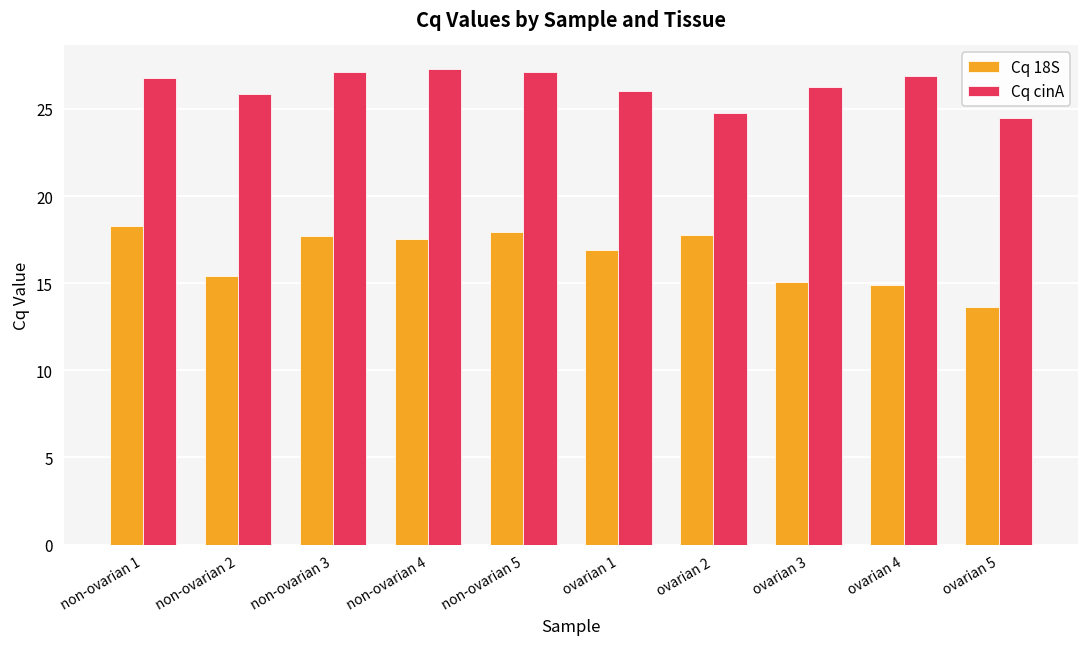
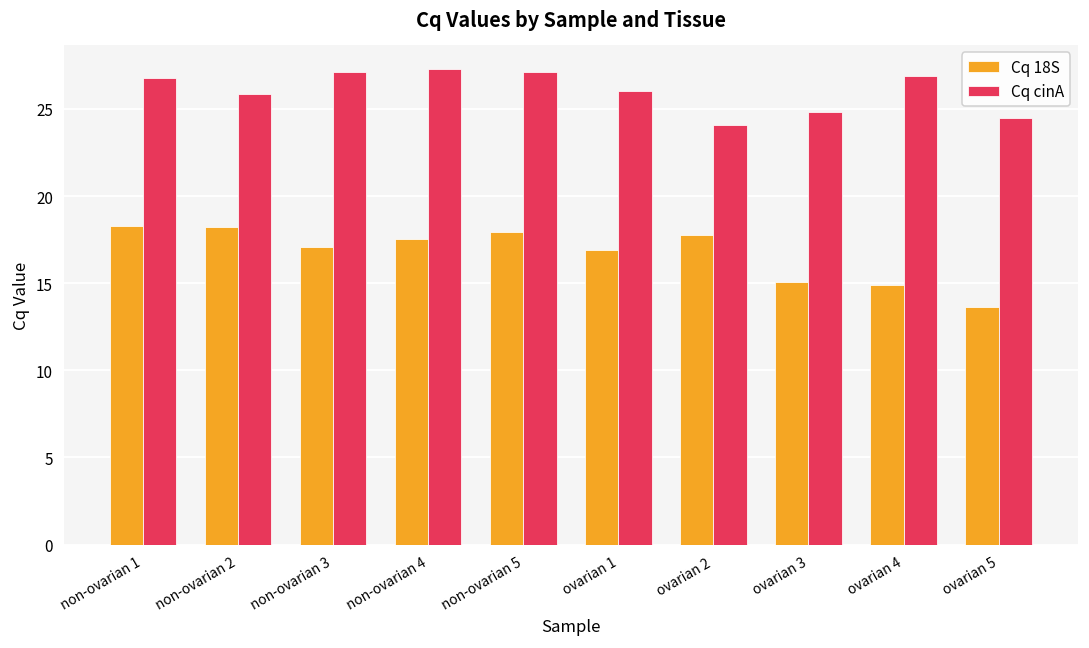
  {
    "Cq 18S": {
      "non-ovarian 1": 18.3,
-     "non-ovarian 2": 15.4,
-     "non-ovarian 3": 17.7,
+     "non-ovarian 2": 18.2,
+     "non-ovarian 3": 17.1,
      "non-ovarian 4": 17.5,
      "non-ovarian 5": 18.0,
      "ovarian 1": 16.9,
      "ovarian 2": 17.8,
      "ovarian 3": 15.1,
      "ovarian 4": 14.9,
      "ovarian 5": 13.6
    },
    "Cq cinA": {
      "non-ovarian 1": 26.8,
      "non-ovarian 2": 25.9,
      "non-ovarian 3": 27.1,
      "non-ovarian 4": 27.3,
      "non-ovarian 5": 27.1,
      "ovarian 1": 26.0,
-     "ovarian 2": 24.8,
-     "ovarian 3": 26.3,
+     "ovarian 2": 24.1,
+     "ovarian 3": 24.8,
      "ovarian 4": 26.9,
      "ovarian 5": 24.5
    }
  }
